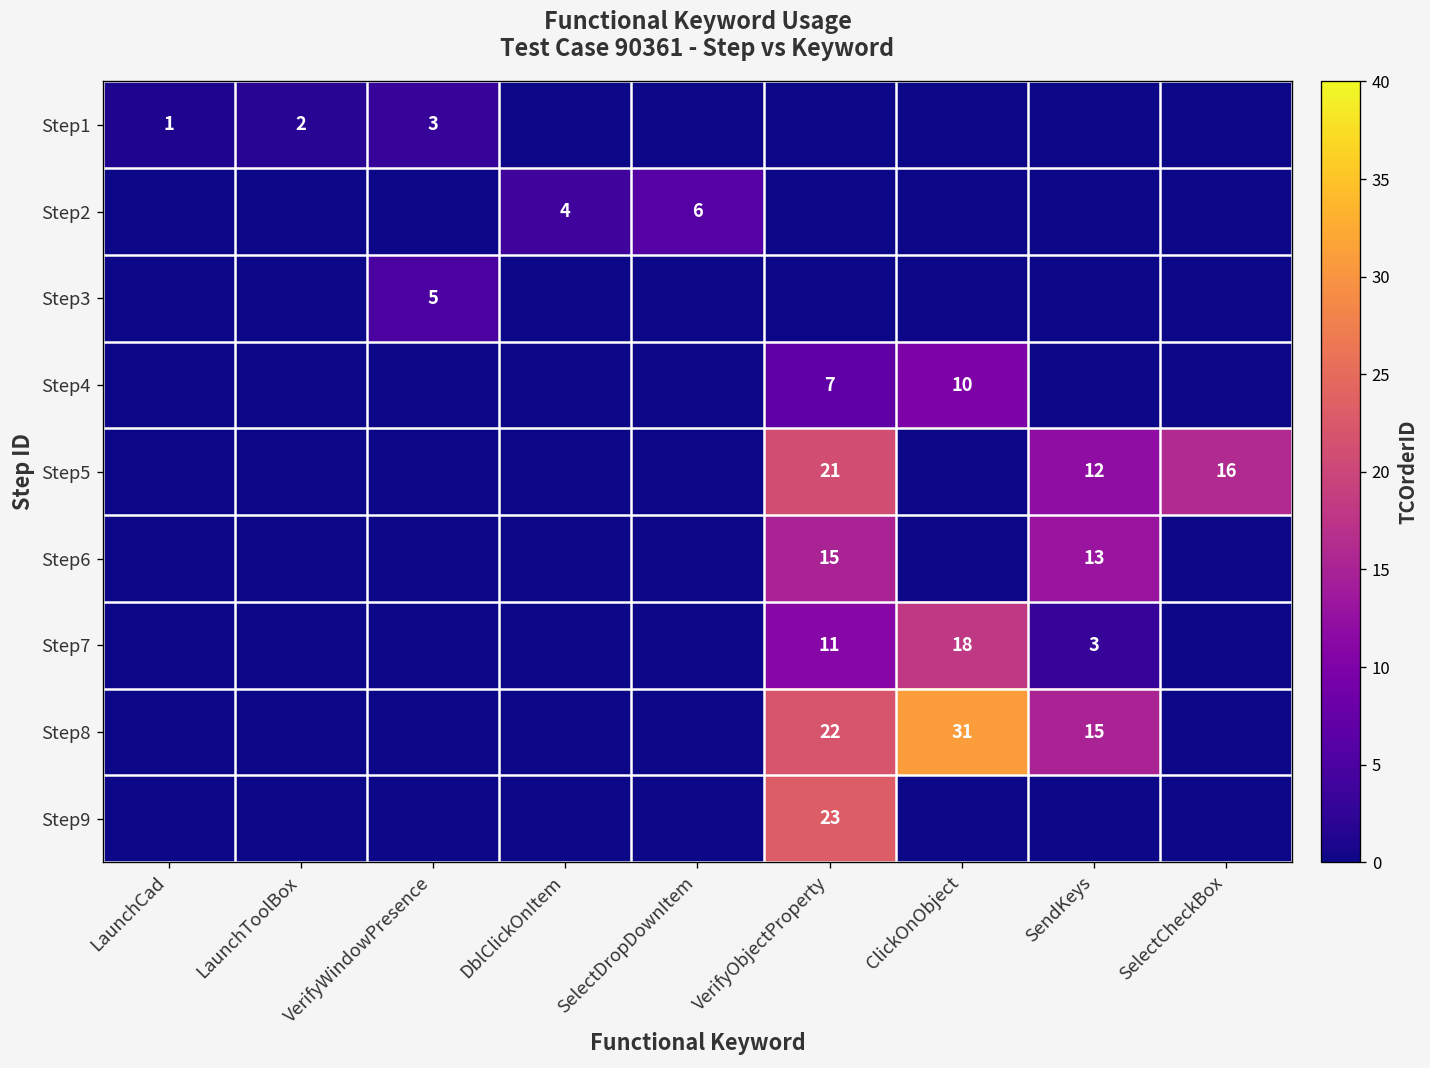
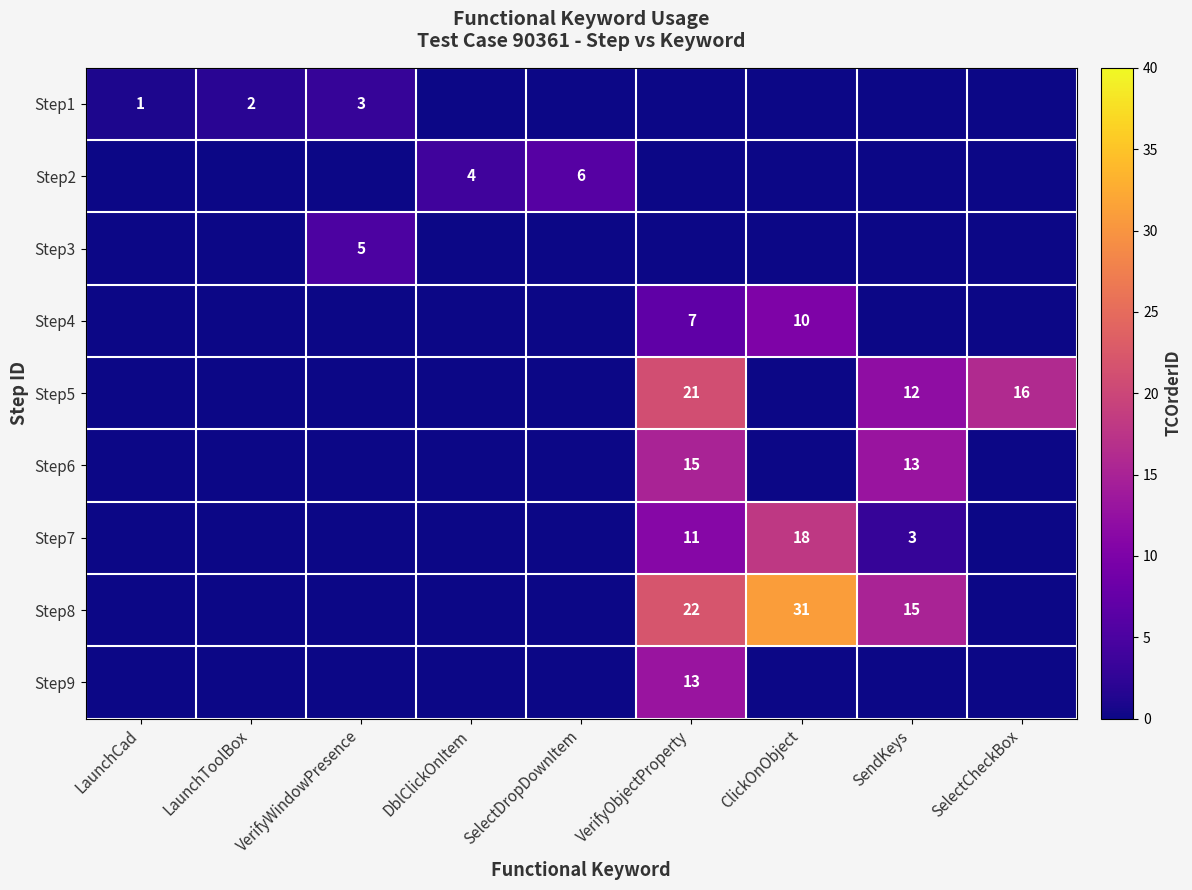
  {
    "Step1": {
      "LaunchCad": 1,
      "LaunchToolBox": 2,
      "VerifyWindowPresence": 3
    },
    "Step2": {
      "DblClickOnItem": 4,
      "SelectDropDownItem": 6
    },
    "Step3": {
      "VerifyWindowPresence": 5
    },
    "Step4": {
      "VerifyObjectProperty": 7,
      "ClickOnObject": 10
    },
    "Step5": {
      "VerifyObjectProperty": 21,
      "SendKeys": 12,
      "SelectCheckBox": 16
    },
    "Step6": {
      "VerifyObjectProperty": 15,
      "SendKeys": 13
    },
    "Step7": {
      "VerifyObjectProperty": 11,
      "ClickOnObject": 18,
      "SendKeys": 3
    },
    "Step8": {
      "VerifyObjectProperty": 22,
      "ClickOnObject": 31,
      "SendKeys": 15
    },
    "Step9": {
-     "VerifyObjectProperty": 23
+     "VerifyObjectProperty": 13
    }
  }
